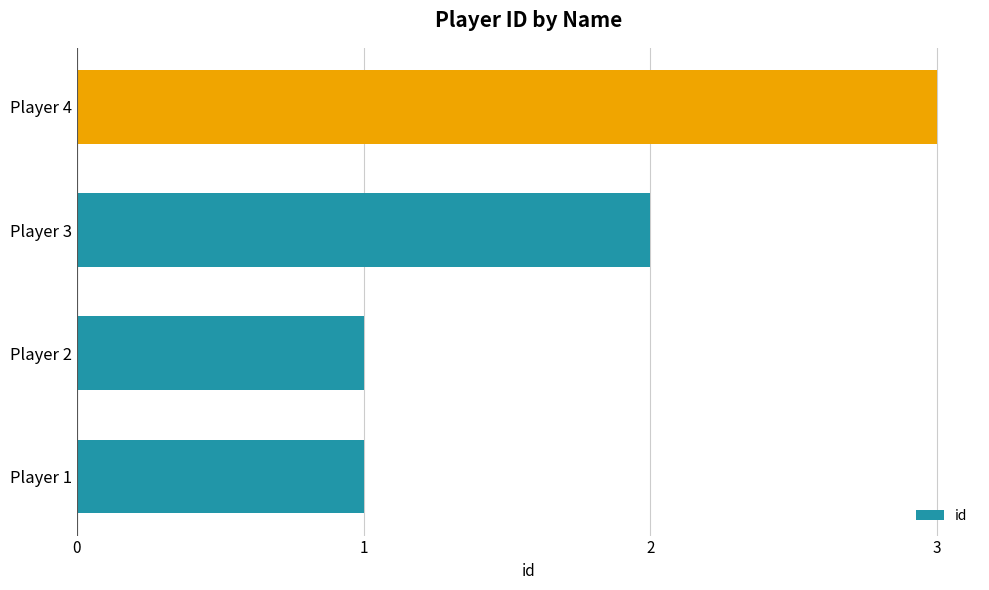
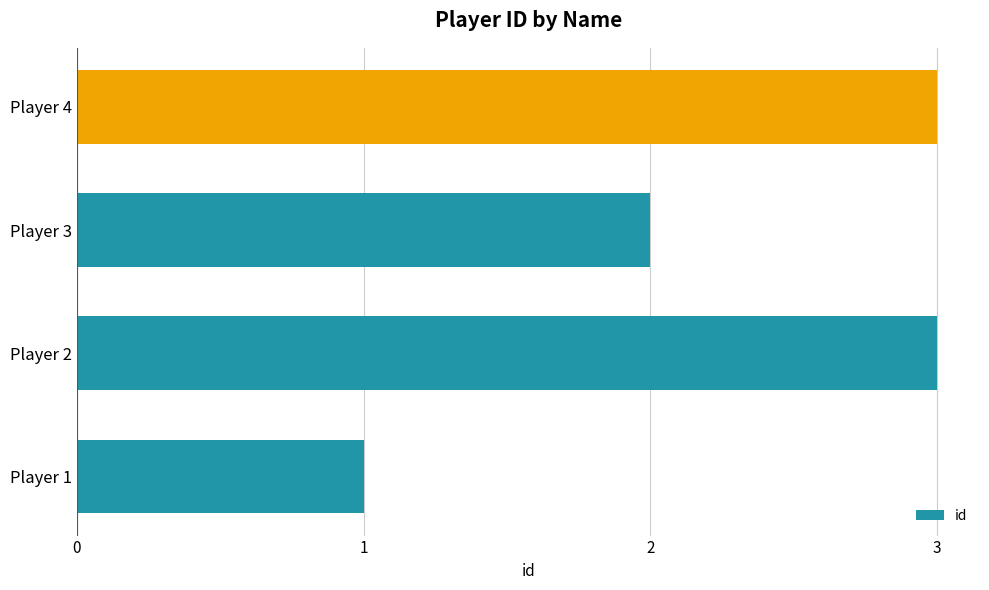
  {
    "Player 4": 3,
    "Player 3": 2,
-   "Player 2": 1,
+   "Player 2": 3,
    "Player 1": 1
  }
